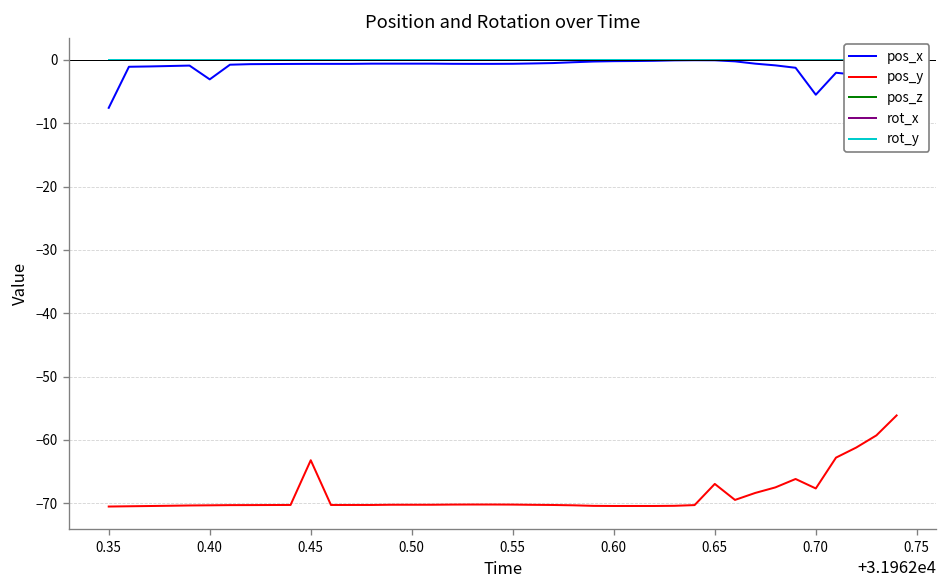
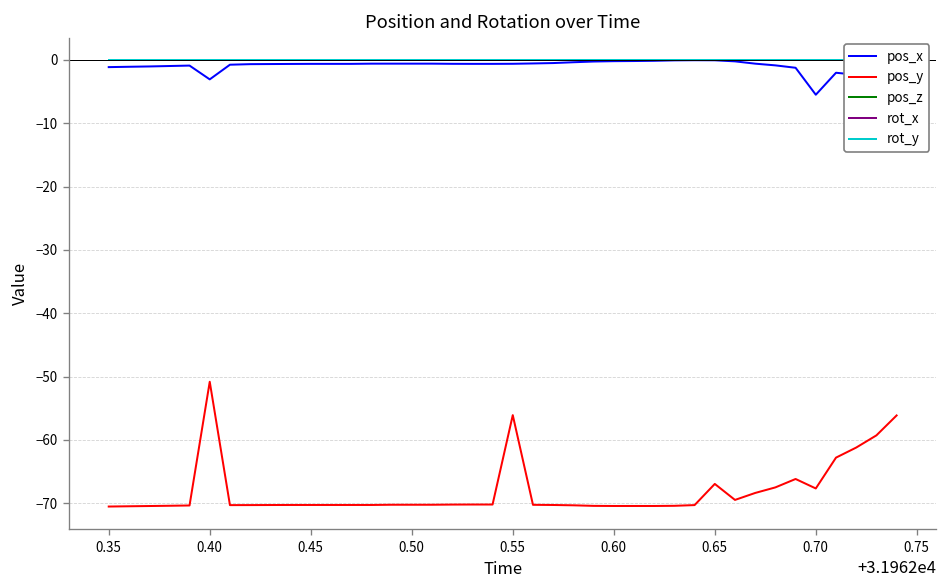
  {
    "pos_x": {
-     "0.35": -8,
+     "0.35": -1,
      "0.40": -3,
      "0.45": -1,
      "0.50": -1,
      "0.55": -1,
      "0.70": -5
    },
    "pos_y": {
      "0.35": -71,
-     "0.40": -70,
-     "0.45": -63,
+     "0.40": -51,
+     "0.45": -70,
      "0.50": -70,
-     "0.55": -70,
+     "0.55": -56,
      "0.60": -70,
      "0.65": -67,
      "0.70": -68
    },
    "rot_y": {
      "0.35": 0,
      "0.40": 0,
      "0.45": 0,
      "0.50": 0,
      "0.55": 0,
      "0.70": 0
    }
  }
